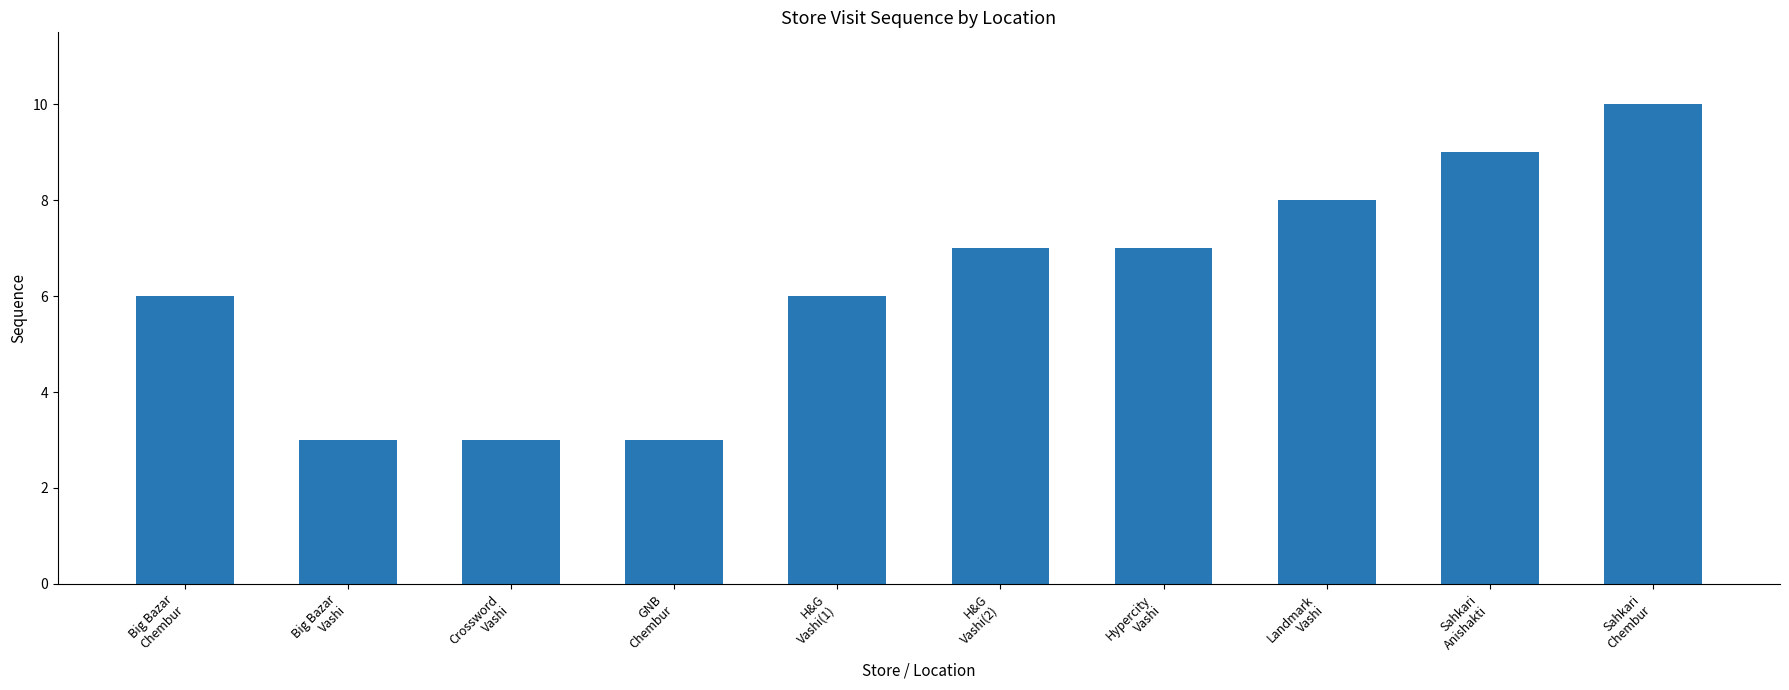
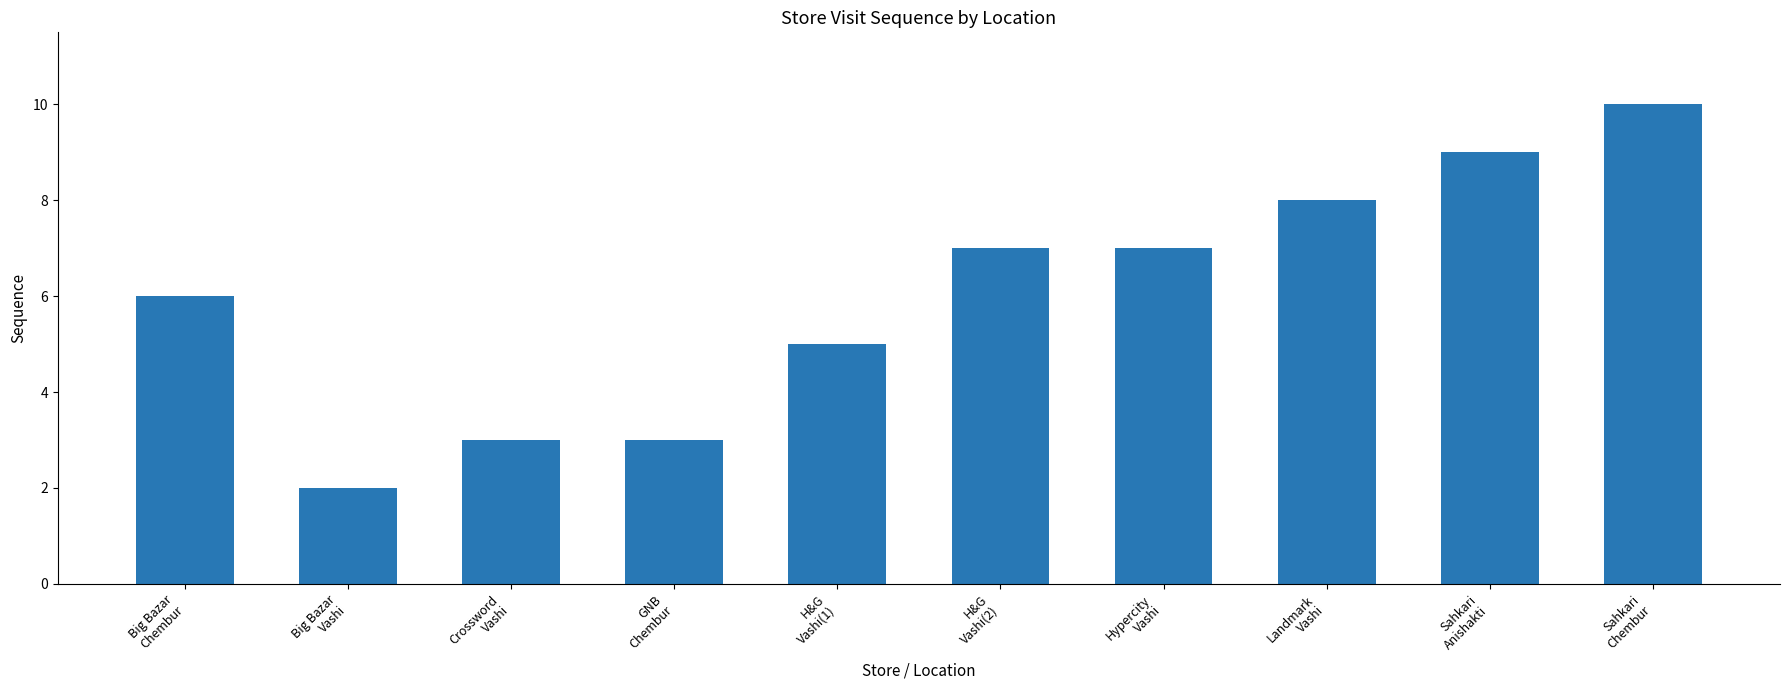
  {
    "Big Bazar Chembur": 6,
-   "Big Bazar Vashi": 3,
+   "Big Bazar Vashi": 2,
    "Crossword Vashi": 3,
    "GNB Chembur": 3,
-   "H&G Vashi(1)": 6,
+   "H&G Vashi(1)": 5,
    "H&G Vashi(2)": 7,
    "Hypercity Vashi": 7,
    "Landmark Vashi": 8,
    "Sahkari Anishakti": 9,
    "Sahkari Chembur": 10
  }
